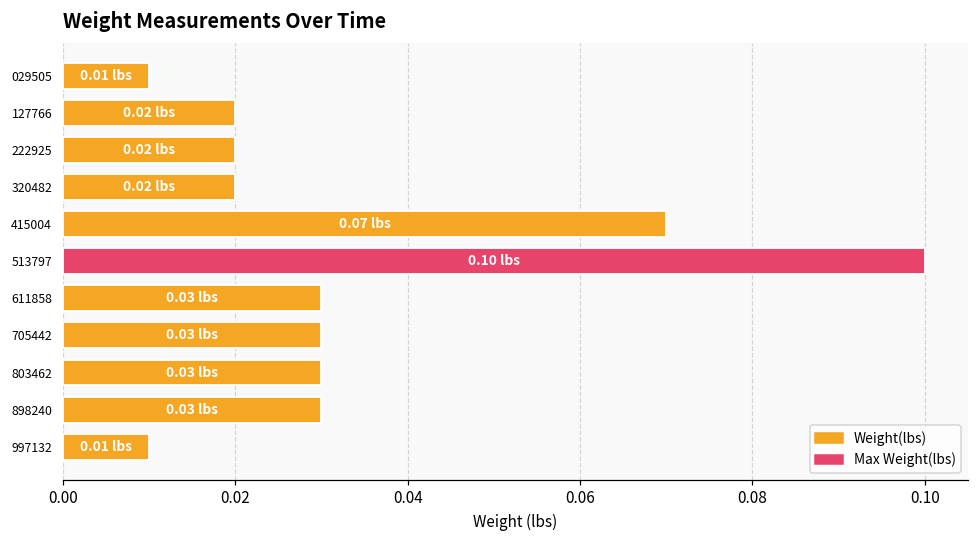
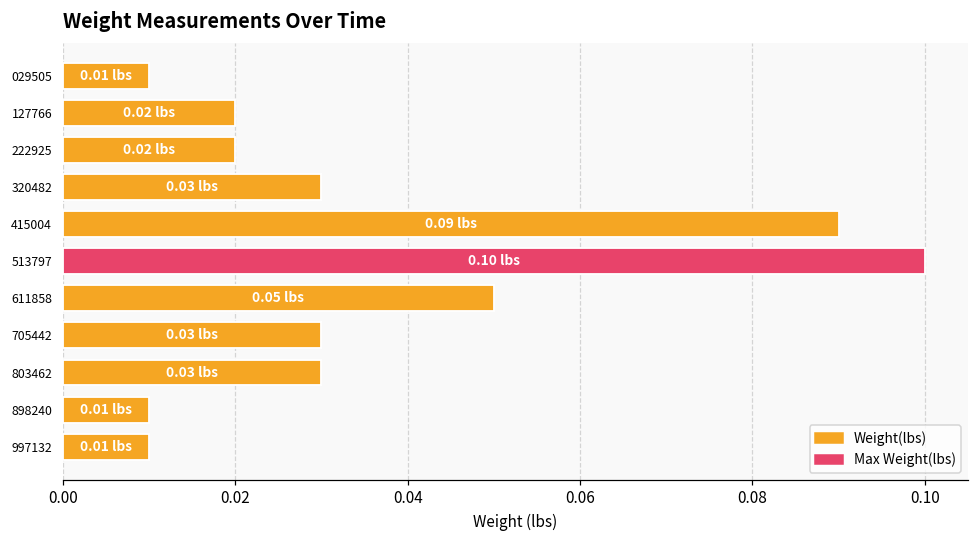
  {
    "029505": 0.01,
    "127766": 0.02,
    "222925": 0.02,
-   "320482": 0.02,
-   "415004": 0.07,
+   "320482": 0.03,
+   "415004": 0.09,
    "513797": 0.10,
-   "611858": 0.03,
+   "611858": 0.05,
    "705442": 0.03,
    "803462": 0.03,
-   "898240": 0.03,
+   "898240": 0.01,
    "997132": 0.01
  }
